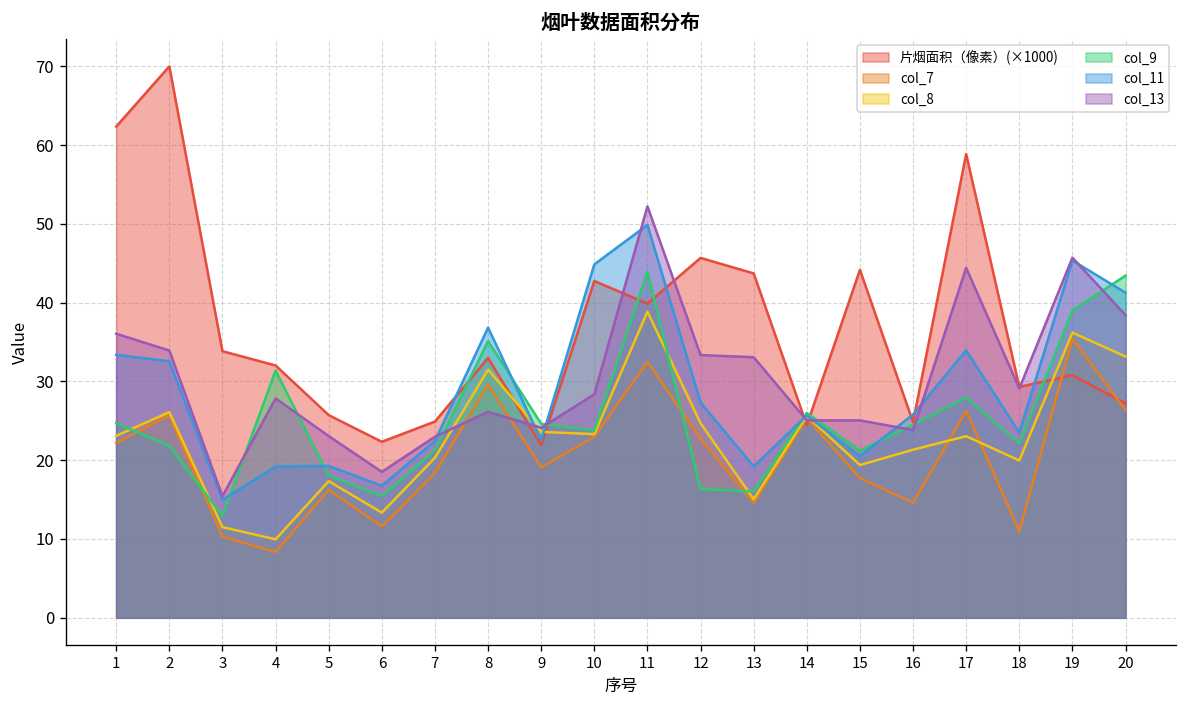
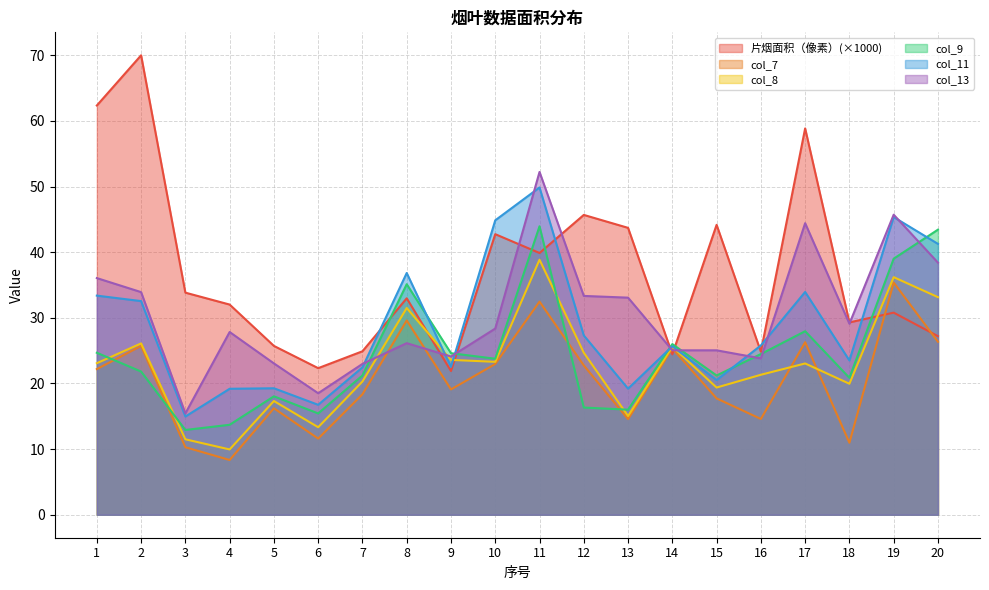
  {
    "col_9": {
      "1": 25,
      "2": 22,
      "3": 13,
-     "4": 31,
+     "4": 14,
      "5": 18,
      "6": 15,
      "7": 21,
      "8": 35,
      "9": 25,
      "10": 24,
      "11": 44,
      "12": 16,
      "13": 16,
      "15": 21,
      "17": 28,
-     "18": 22,
+     "18": 21,
      "19": 39,
      "20": 43
    },
    "col_11": {
      "1": 33,
      "2": 33,
      "3": 15,
      "4": 19,
      "5": 19,
      "6": 17,
      "7": 22,
      "8": 37,
      "9": 23,
      "10": 45,
      "11": 50,
      "12": 27,
      "13": 19,
      "15": 21,
      "16": 26,
      "17": 34,
      "18": 24,
      "20": 41
    },
    "col_13": {
      "1": 36,
      "2": 34,
      "3": 15,
      "4": 28,
      "5": 23,
      "6": 19,
      "7": 23,
      "8": 26,
      "9": 24,
      "10": 28,
      "11": 52,
      "12": 33,
      "13": 33,
      "15": 25,
      "16": 24,
      "17": 44,
      "20": 38
    }
  }
